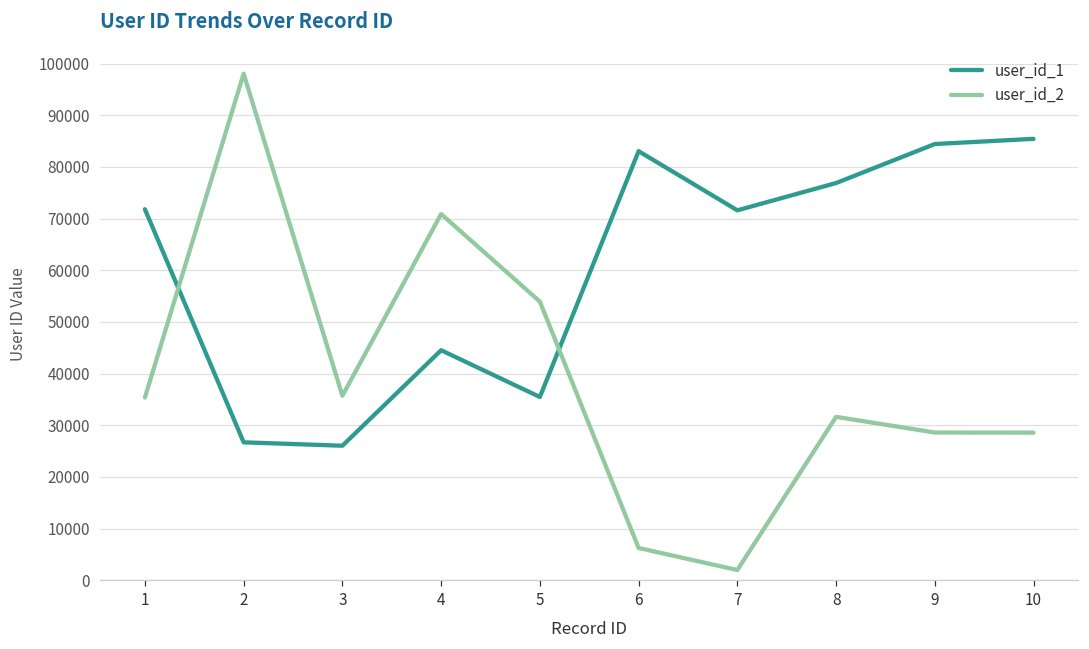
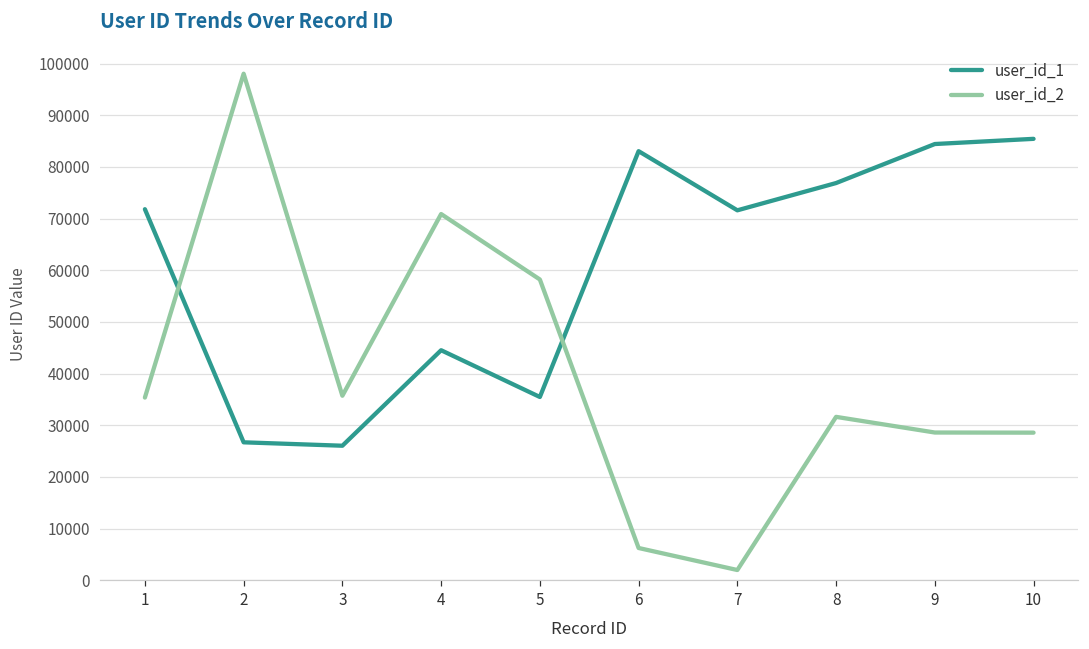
  {
    "user_id_1": {
      "1": 72000,
      "2": 27000,
      "3": 26000,
      "4": 45000,
      "5": 35000,
      "6": 83000,
      "7": 72000,
      "8": 77000,
      "9": 84000,
      "10": 85000
    },
    "user_id_2": {
      "1": 35000,
      "2": 98000,
      "3": 36000,
      "4": 71000,
-     "5": 54000,
+     "5": 58000,
      "6": 6000,
      "7": 2000,
      "8": 32000,
      "9": 29000,
      "10": 29000
    }
  }
